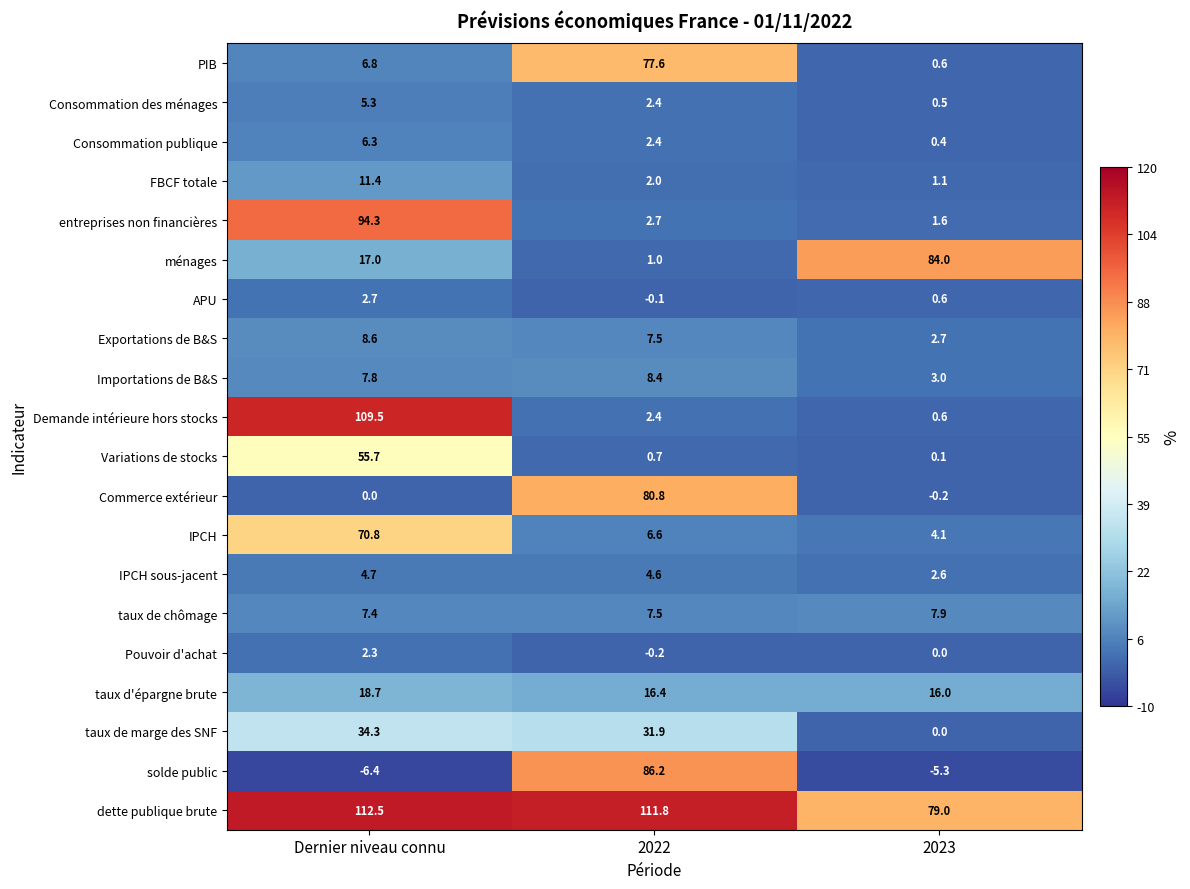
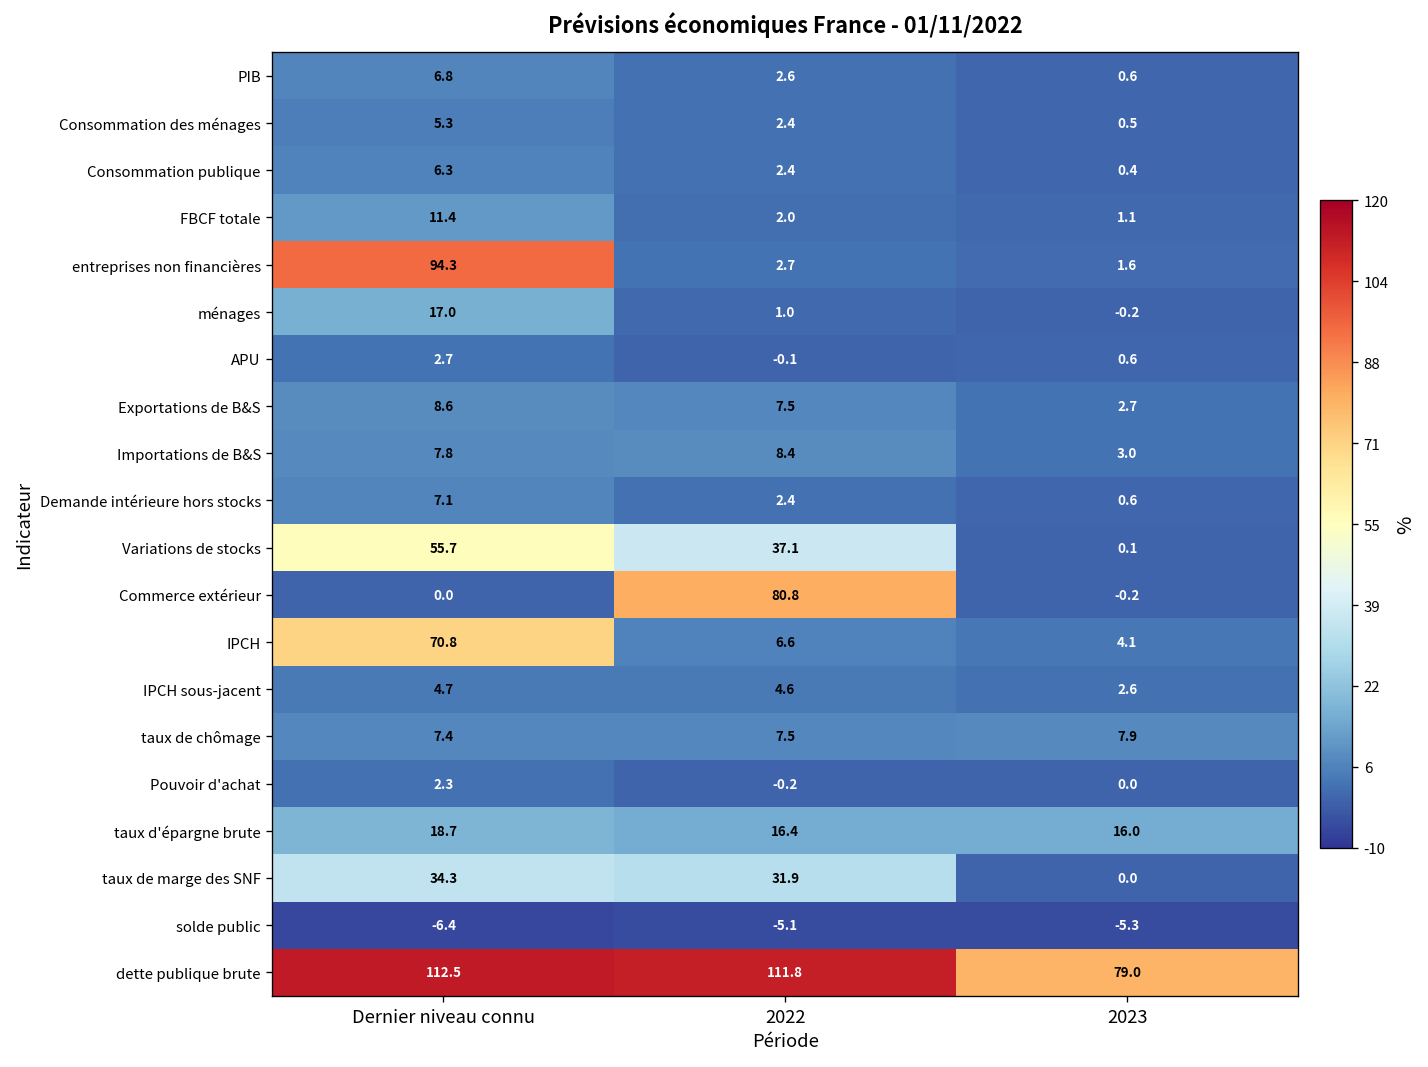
  {
    "PIB": {
      "Dernier niveau connu": 6.8,
-     "2022": 77.6,
+     "2022": 2.6,
      "2023": 0.6
    },
    "Consommation des ménages": {
      "Dernier niveau connu": 5.3,
      "2022": 2.4,
      "2023": 0.5
    },
    "Consommation publique": {
      "Dernier niveau connu": 6.3,
      "2022": 2.4,
      "2023": 0.4
    },
    "FBCF totale": {
      "Dernier niveau connu": 11.4,
      "2022": 2.0,
      "2023": 1.1
    },
    "entreprises non financières": {
      "Dernier niveau connu": 94.3,
      "2022": 2.7,
      "2023": 1.6
    },
    "ménages": {
      "Dernier niveau connu": 17.0,
      "2022": 1.0,
-     "2023": 84.0
+     "2023": -0.2
    },
    "APU": {
      "Dernier niveau connu": 2.7,
      "2022": -0.1,
      "2023": 0.6
    },
    "Exportations de B&S": {
      "Dernier niveau connu": 8.6,
      "2022": 7.5,
      "2023": 2.7
    },
    "Importations de B&S": {
      "Dernier niveau connu": 7.8,
      "2022": 8.4,
      "2023": 3.0
    },
    "Demande intérieure hors stocks": {
-     "Dernier niveau connu": 109.5,
+     "Dernier niveau connu": 7.1,
      "2022": 2.4,
      "2023": 0.6
    },
    "Variations de stocks": {
      "Dernier niveau connu": 55.7,
-     "2022": 0.7,
+     "2022": 37.1,
      "2023": 0.1
    },
    "Commerce extérieur": {
      "Dernier niveau connu": 0.0,
      "2022": 80.8,
      "2023": -0.2
    },
    "IPCH": {
      "Dernier niveau connu": 70.8,
      "2022": 6.6,
      "2023": 4.1
    },
    "IPCH sous-jacent": {
      "Dernier niveau connu": 4.7,
      "2022": 4.6,
      "2023": 2.6
    },
    "taux de chômage": {
      "Dernier niveau connu": 7.4,
      "2022": 7.5,
      "2023": 7.9
    },
    "Pouvoir d'achat": {
      "Dernier niveau connu": 2.3,
      "2022": -0.2,
      "2023": 0.0
    },
    "taux d'épargne brute": {
      "Dernier niveau connu": 18.7,
      "2022": 16.4,
      "2023": 16.0
    },
    "taux de marge des SNF": {
      "Dernier niveau connu": 34.3,
      "2022": 31.9,
      "2023": 0.0
    },
    "solde public": {
      "Dernier niveau connu": -6.4,
-     "2022": 86.2,
+     "2022": -5.1,
      "2023": -5.3
    },
    "dette publique brute": {
      "Dernier niveau connu": 112.5,
      "2022": 111.8,
      "2023": 79.0
    }
  }
